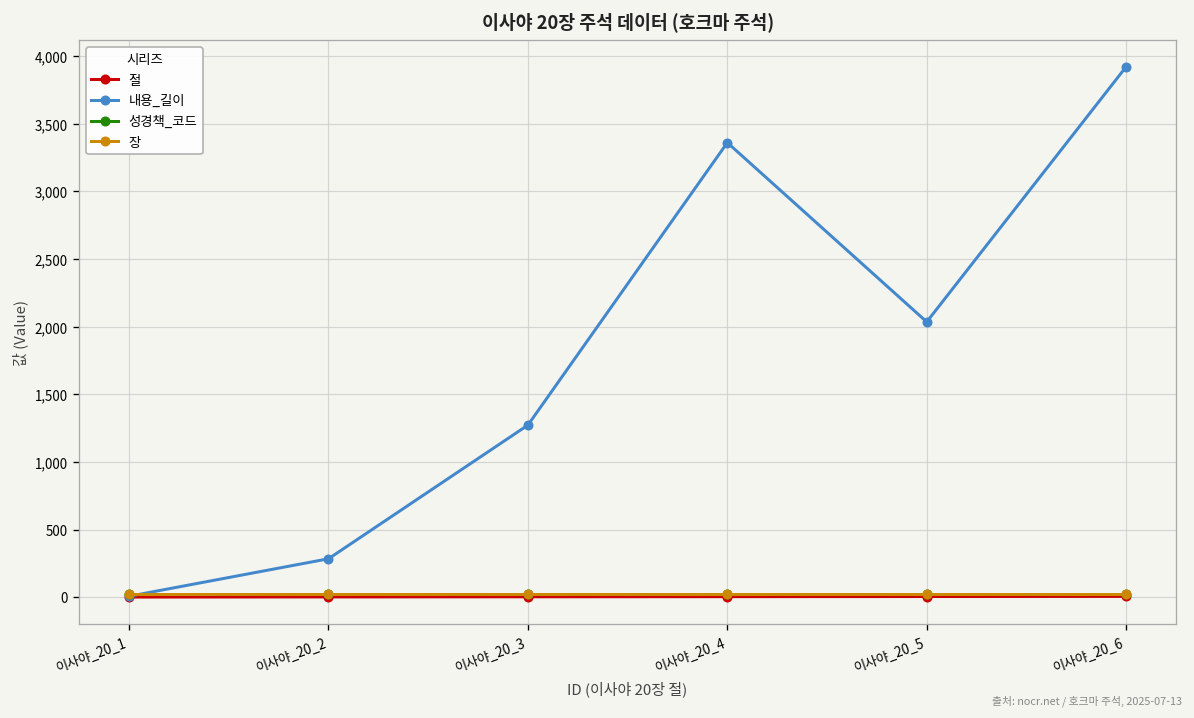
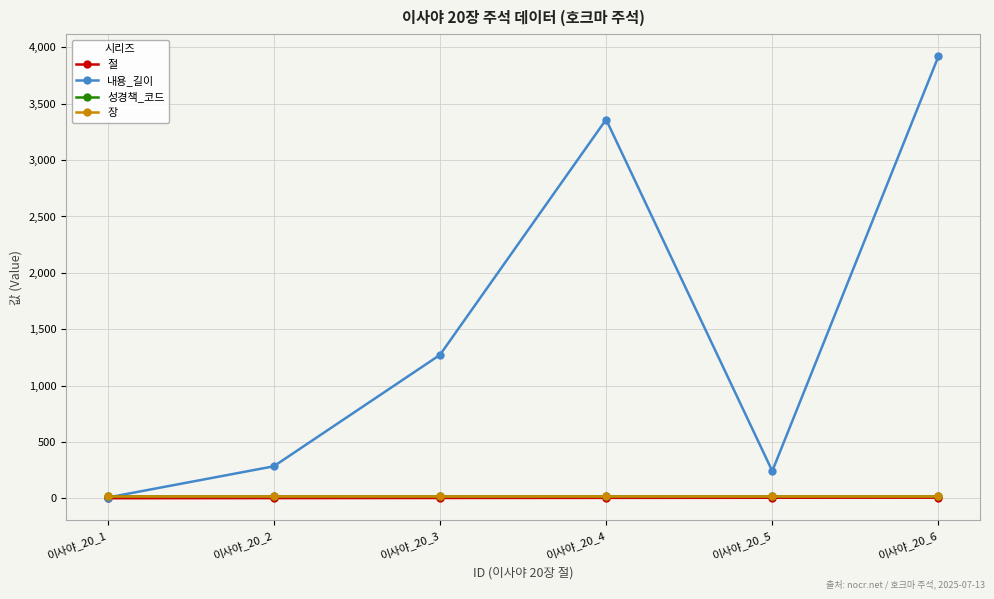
  {
    "내용_길이": {
      "이사야_20_2": "280",
      "이사야_20_3": "1,270",
      "이사야_20_4": "3,360",
-     "이사야_20_5": "2,040",
+     "이사야_20_5": "240",
      "이사야_20_6": "3,920"
    }
  }
